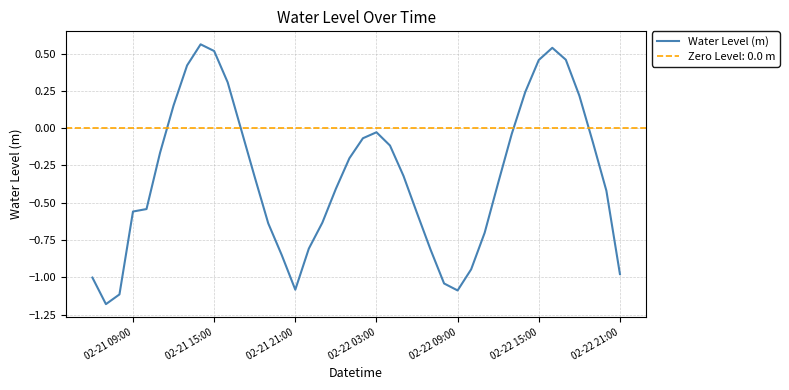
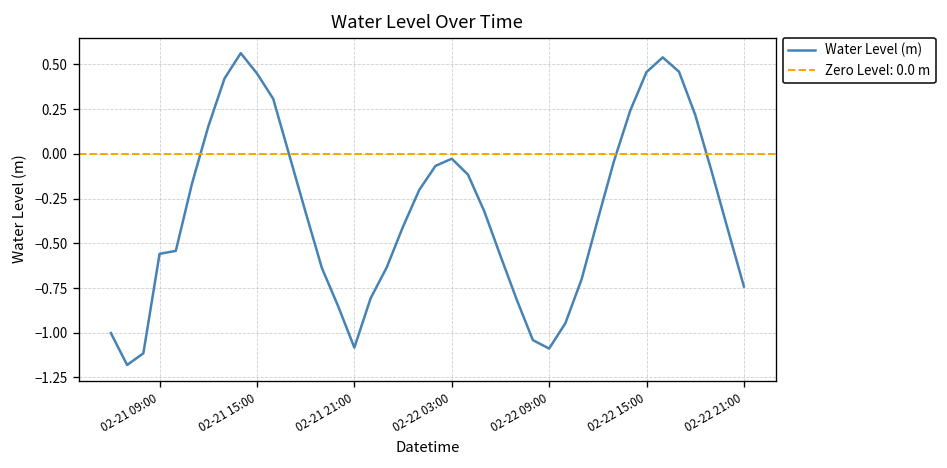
  {
    "02-21 09:00": -0.56,
-   "02-21 15:00": 0.52,
+   "02-21 15:00": 0.45,
    "02-21 21:00": -1.08,
    "02-22 03:00": -0.03,
    "02-22 09:00": -1.09,
    "02-22 15:00": 0.46,
-   "02-22 21:00": -0.98
+   "02-22 21:00": -0.74
  }
